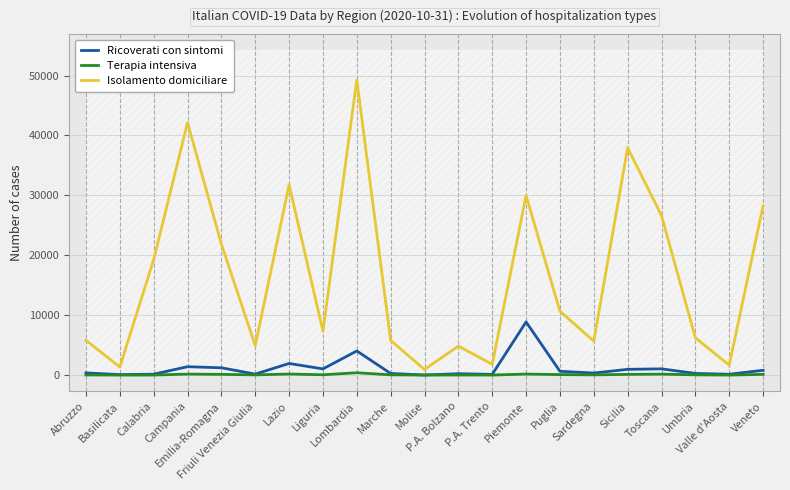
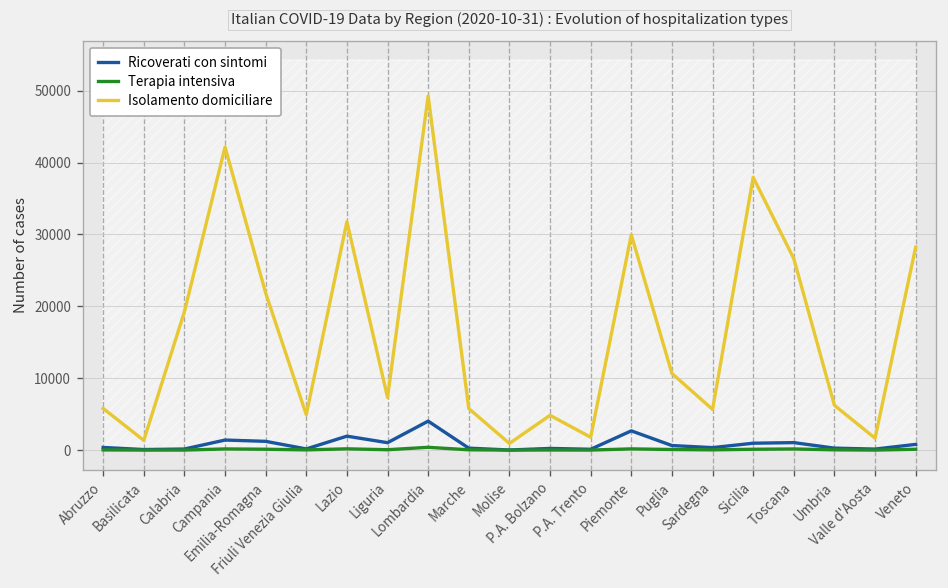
  {
    "Ricoverati con sintomi": {
      "Campania": 1000,
      "Emilia-Romagna": 1000,
      "Lazio": 2000,
      "Liguria": 1000,
      "Lombardia": 4000,
-     "Piemonte": 9000,
+     "Piemonte": 3000,
      "Puglia": 1000,
      "Sicilia": 1000,
      "Toscana": 1000,
      "Veneto": 1000
    },
    "Terapia intensiva": {
      "Campania": 0,
      "Emilia-Romagna": 0,
      "Lazio": 0,
      "Liguria": 0,
      "Lombardia": 0,
      "Piemonte": 0,
      "Puglia": 0,
      "Sicilia": 0,
      "Toscana": 0,
      "Veneto": 0
    },
    "Isolamento domiciliare": {
      "Abruzzo": 6000,
      "Basilicata": 1000,
      "Calabria": 19000,
      "Campania": 42000,
      "Emilia-Romagna": 22000,
      "Friuli Venezia Giulia": 5000,
      "Lazio": 32000,
      "Liguria": 7000,
      "Lombardia": 49000,
      "Marche": 6000,
      "Molise": 1000,
      "P.A. Bolzano": 5000,
      "P.A. Trento": 2000,
      "Piemonte": 30000,
      "Puglia": 11000,
      "Sardegna": 6000,
      "Sicilia": 38000,
      "Toscana": 27000,
      "Umbria": 6000,
      "Valle d'Aosta": 2000,
      "Veneto": 28000
    }
  }
